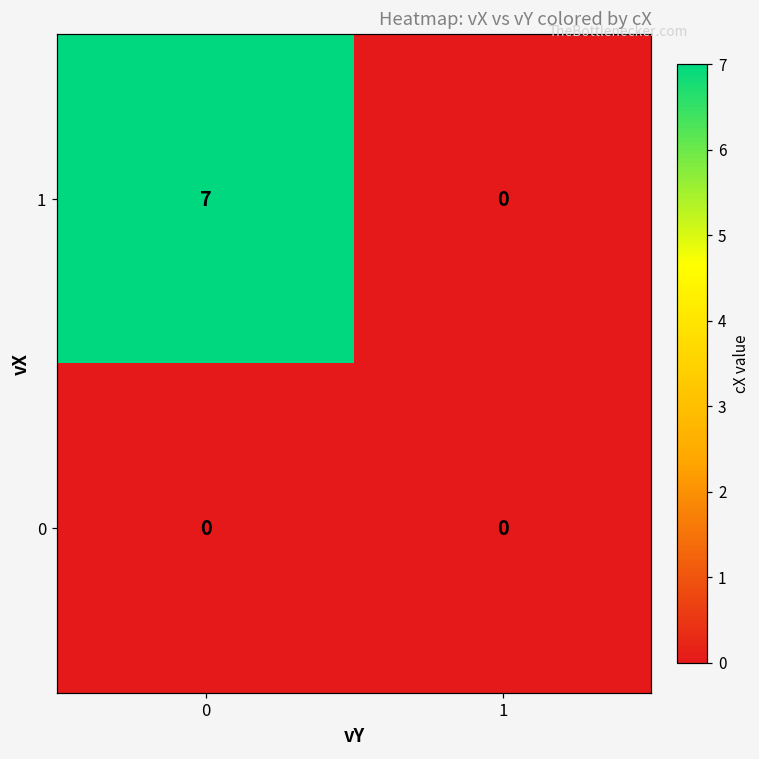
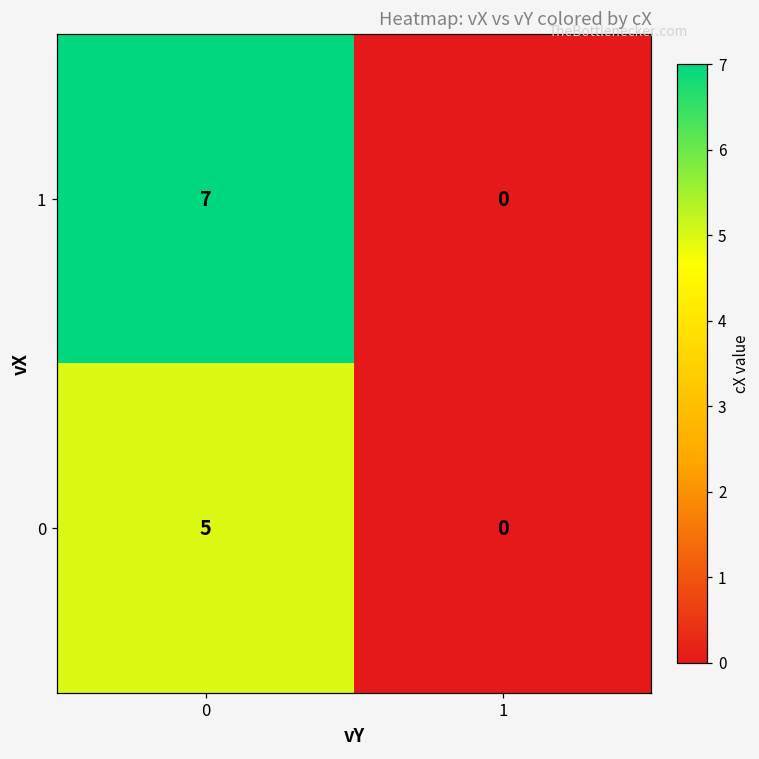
  {
    "1": {
      "0": 7,
      "1": 0
    },
    "0": {
-     "0": 0,
+     "0": 5,
      "1": 0
    }
  }
